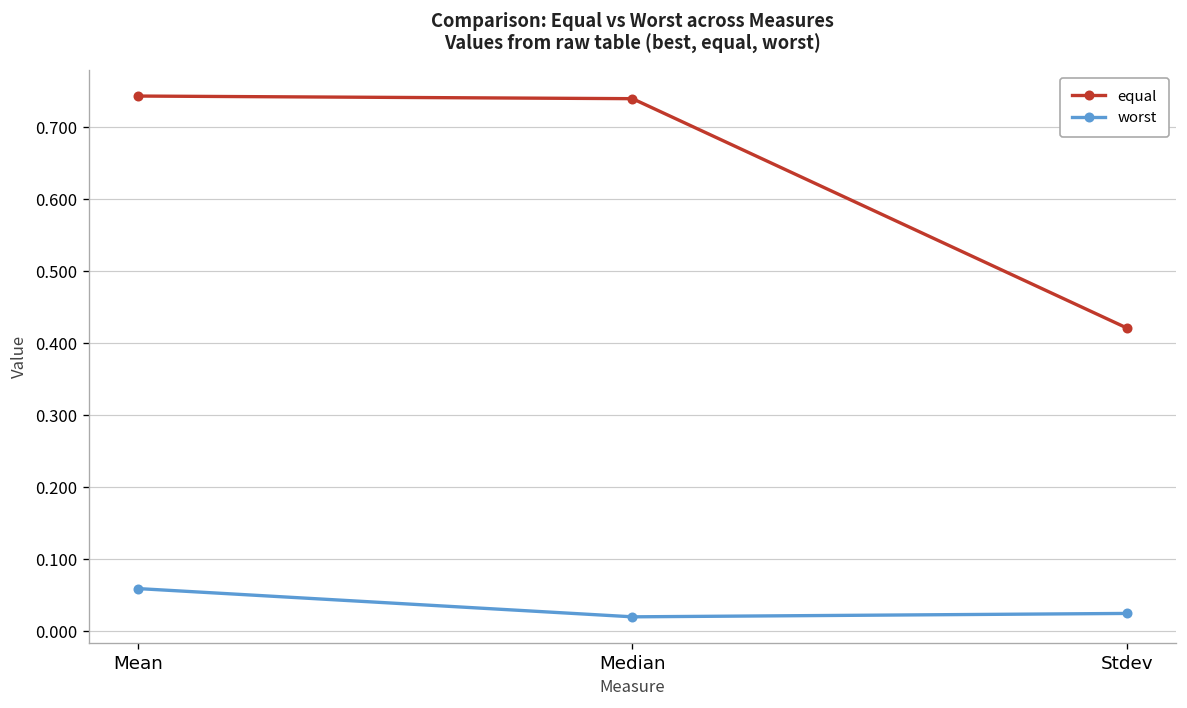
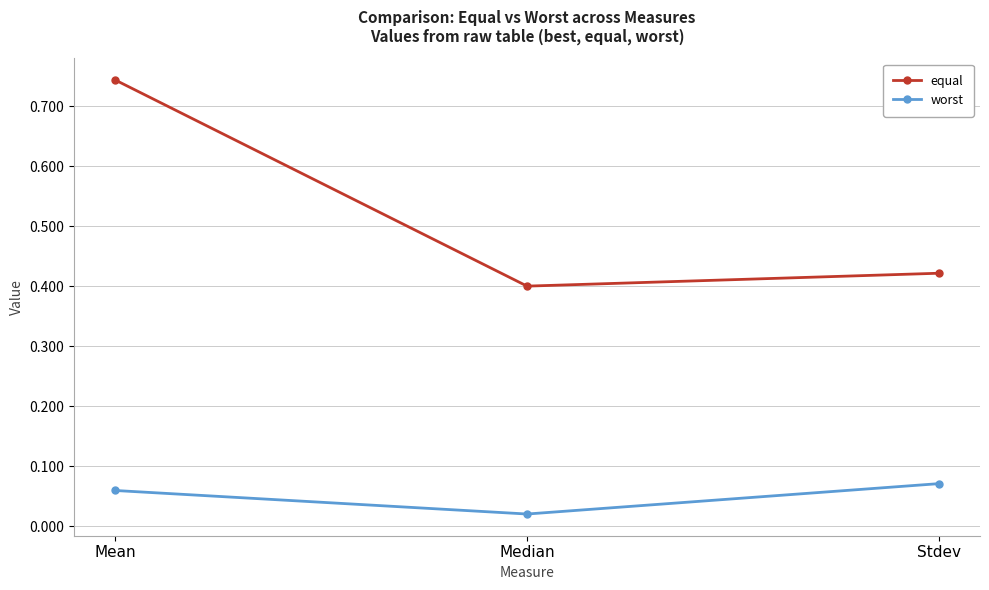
  {
    "equal": {
      "Mean": 0.74,
-     "Median": 0.74,
+     "Median": 0.40,
      "Stdev": 0.42
    },
    "worst": {
      "Mean": 0.06,
      "Median": 0.02,
-     "Stdev": 0.02
+     "Stdev": 0.07
    }
  }
